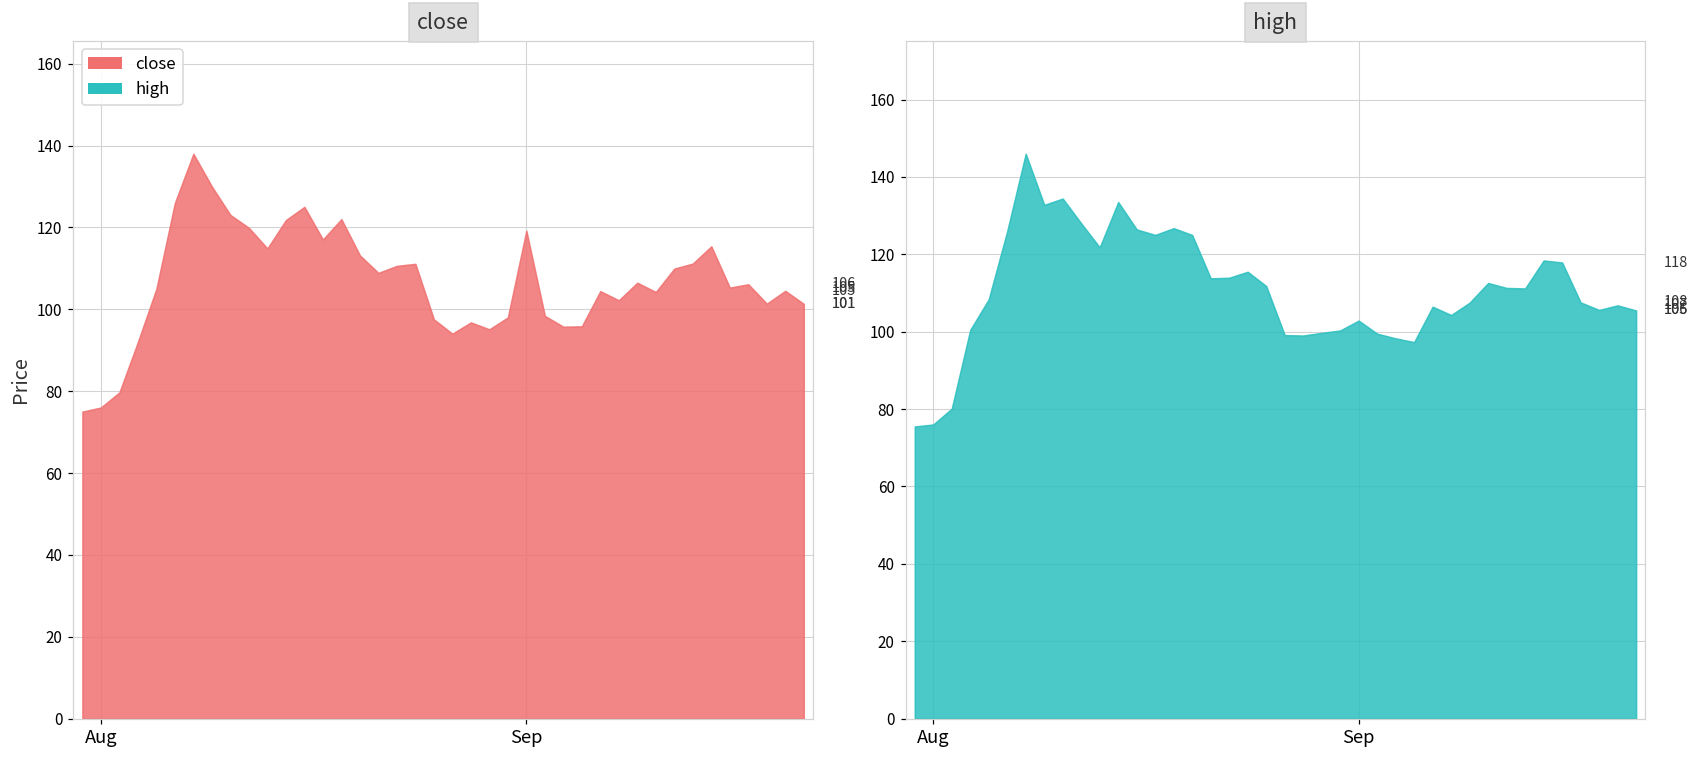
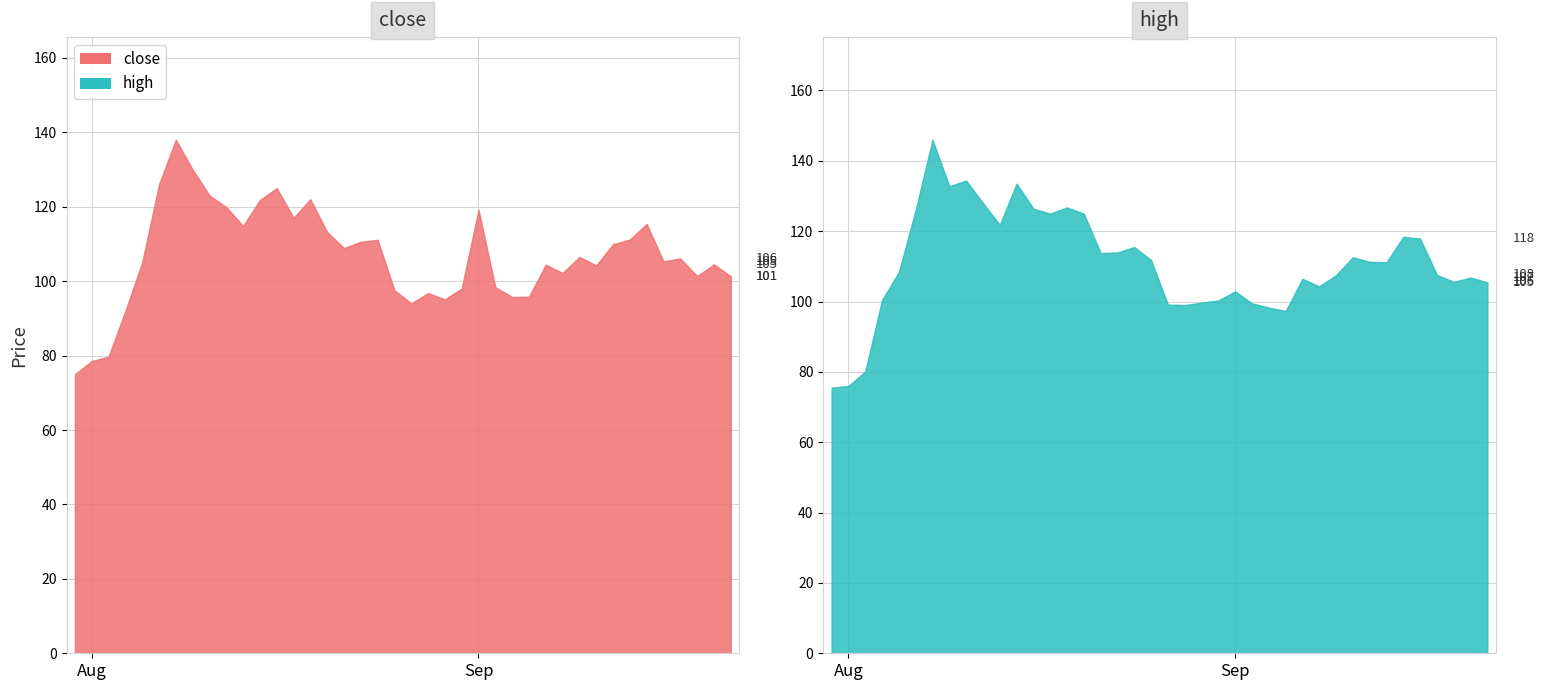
  {
    "close": {
-     "Aug": 76,
+     "Aug": 79,
      "Sep": 119
    },
    "high": {
      "Aug": 76,
      "Sep": 103
    }
  }
